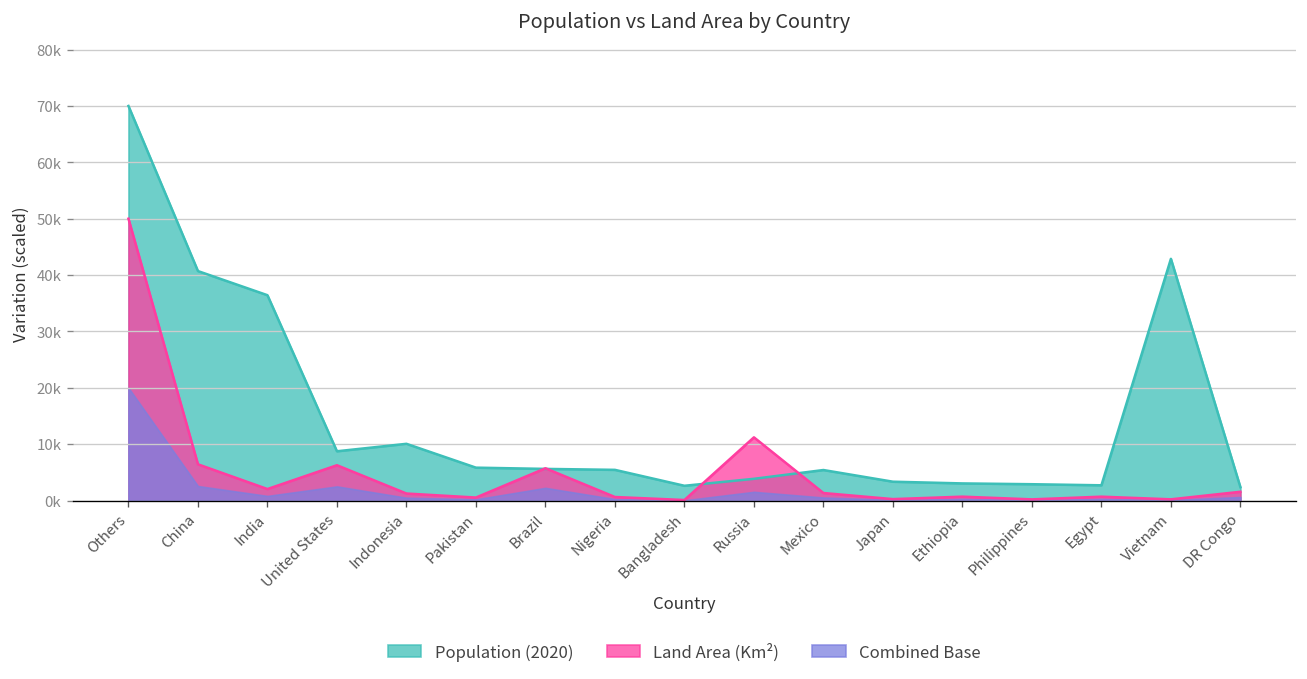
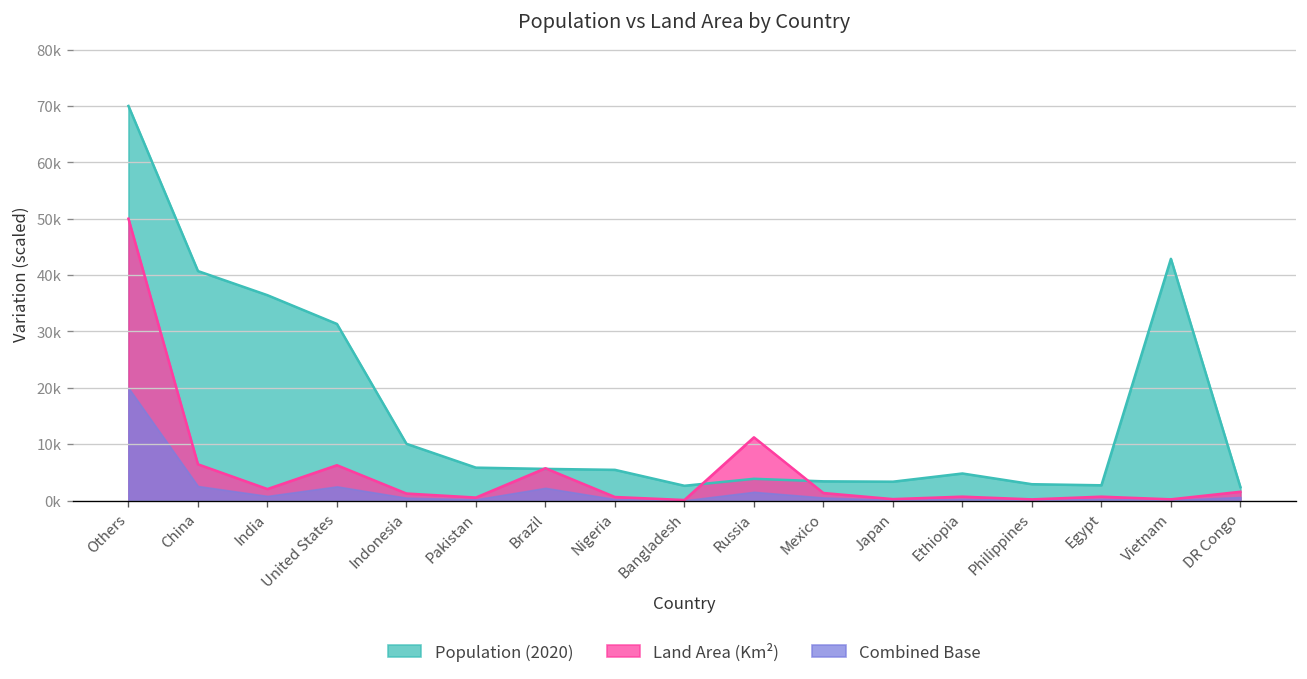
  {
    "Population (2020)": {
      "Others": 70000,
      "China": 41000,
      "India": 36000,
-     "United States": 9000,
+     "United States": 31000,
      "Indonesia": 10000,
      "Pakistan": 6000,
      "Nigeria": 5000,
      "Bangladesh": 3000,
      "Russia": 4000,
-     "Mexico": 5000,
+     "Mexico": 3000,
      "Japan": 3000,
-     "Ethiopia": 3000,
+     "Ethiopia": 5000,
      "Philippines": 3000,
      "Egypt": 3000,
      "Vietnam": 43000,
      "DR Congo": 2000
    },
    "Land Area (Km²)": {
      "Others": 50000,
      "China": 6000,
      "India": 2000,
      "United States": 6000,
      "Indonesia": 1000,
      "Russia": 11000,
      "Mexico": 1000,
      "DR Congo": 2000
    },
    "Combined Base": {
      "Others": 20000,
      "China": 3000,
      "India": 1000,
      "United States": 3000,
      "Brazil": 2000,
      "Russia": 2000,
      "DR Congo": 1000
    }
  }
